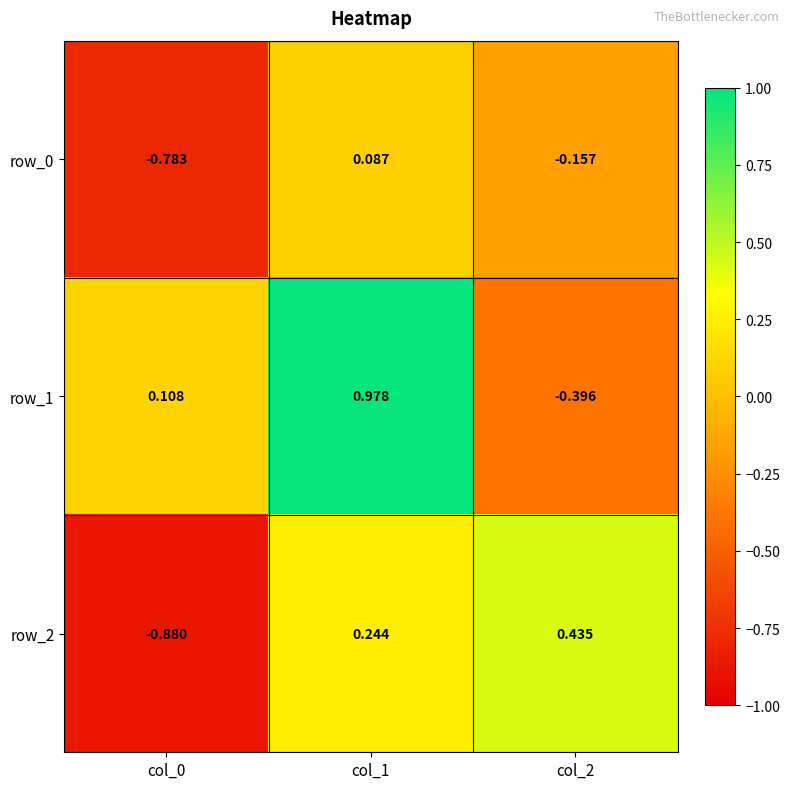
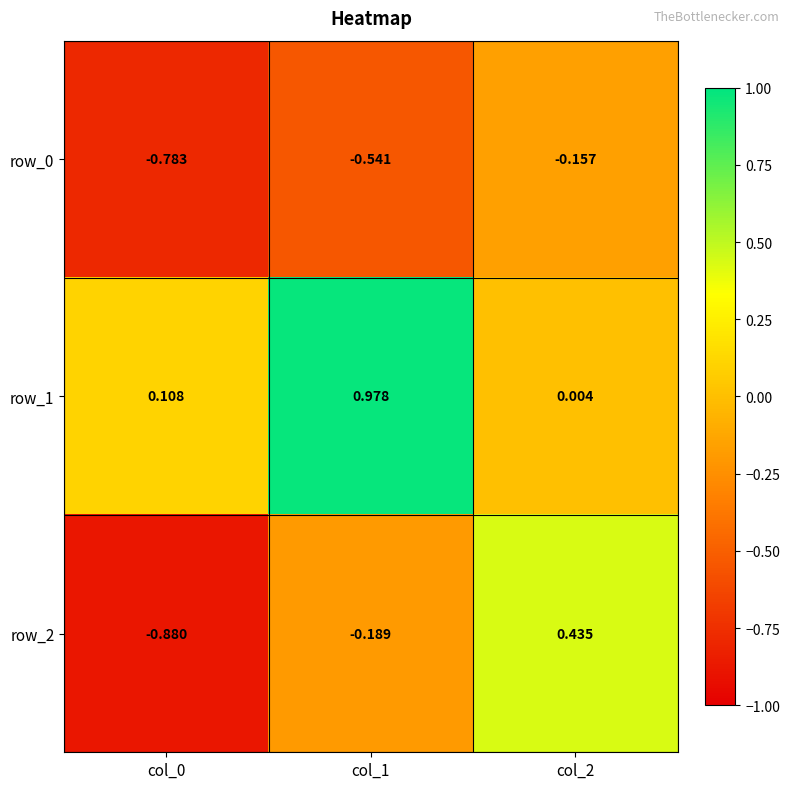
  {
    "row_0": {
      "col_0": -0.783,
-     "col_1": 0.087,
+     "col_1": -0.541,
      "col_2": -0.157
    },
    "row_1": {
      "col_0": 0.108,
      "col_1": 0.978,
-     "col_2": -0.396
+     "col_2": 0.004
    },
    "row_2": {
      "col_0": -0.880,
-     "col_1": 0.244,
+     "col_1": -0.189,
      "col_2": 0.435
    }
  }
